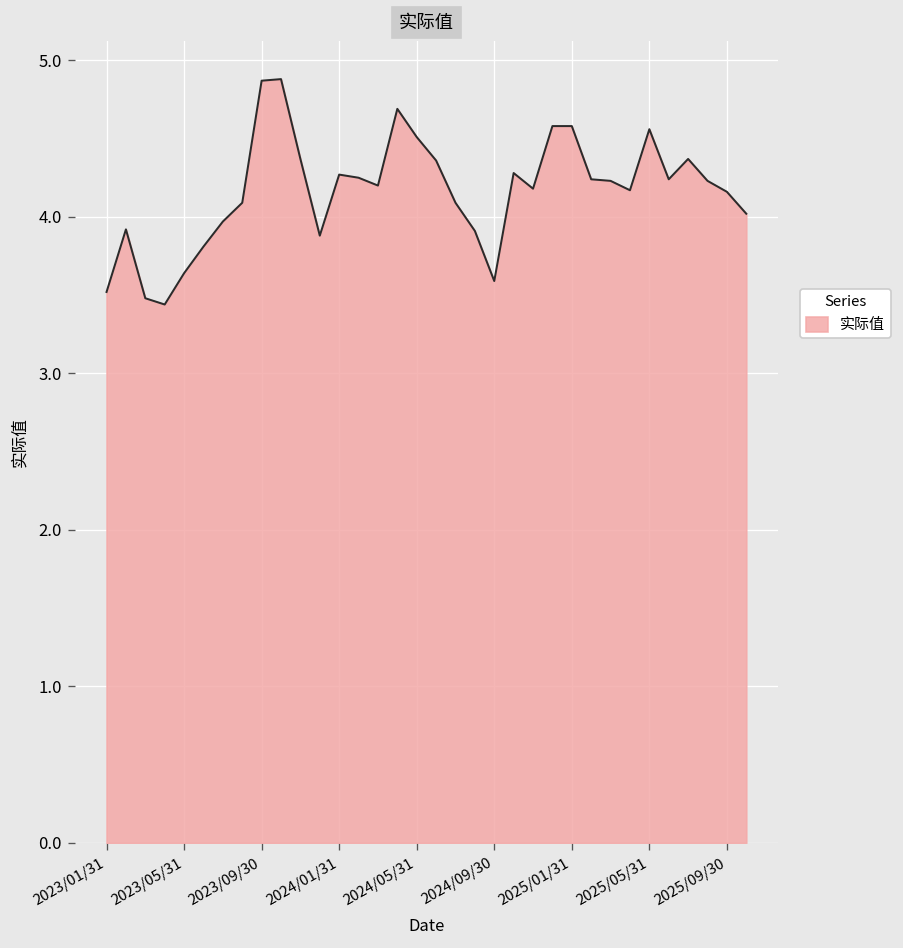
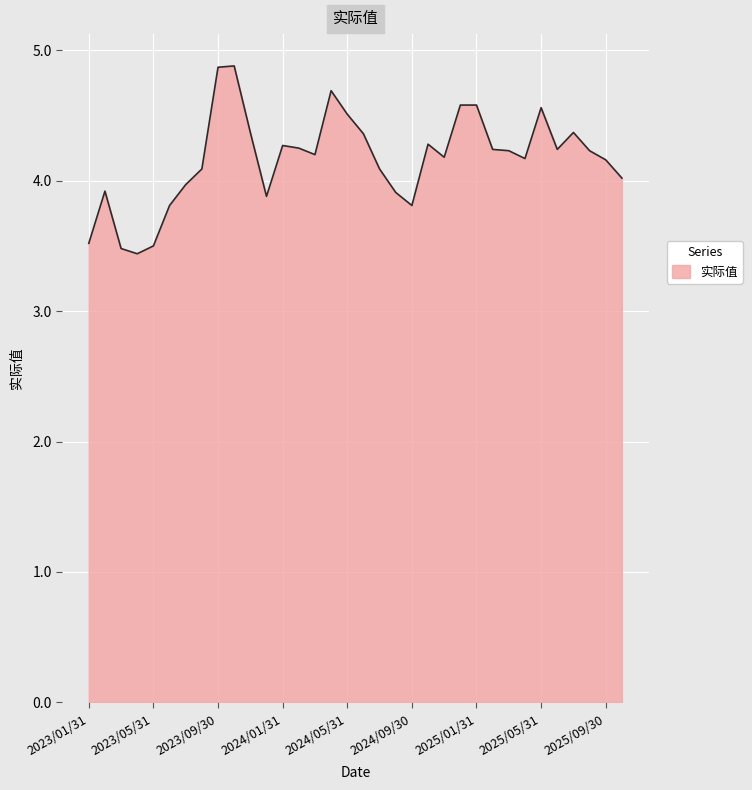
  {
    "2023/01/31": 3.52,
-   "2023/05/31": 3.64,
+   "2023/05/31": 3.50,
    "2023/09/30": 4.87,
    "2024/01/31": 4.27,
    "2024/05/31": 4.51,
-   "2024/09/30": 3.59,
+   "2024/09/30": 3.81,
    "2025/01/31": 4.58,
    "2025/05/31": 4.56,
    "2025/09/30": 4.16
  }
